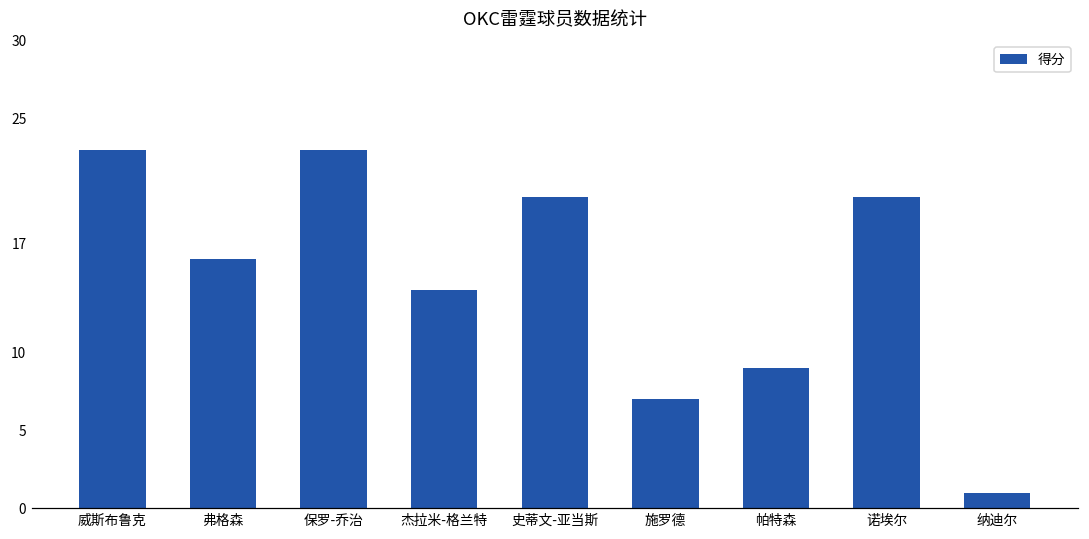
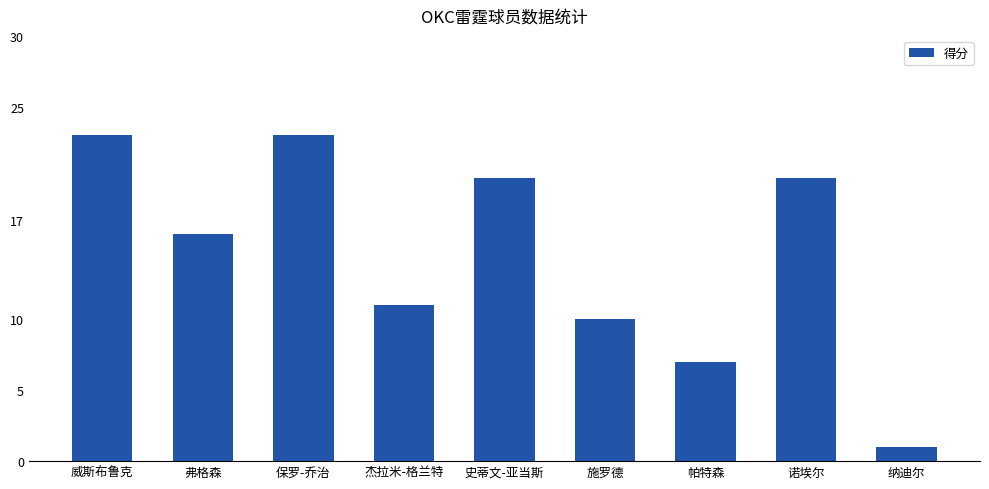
  {
    "威斯布鲁克": 23,
    "弗格森": 16,
    "保罗-乔治": 23,
-   "杰拉米-格兰特": 14,
+   "杰拉米-格兰特": 11,
    "史蒂文-亚当斯": 20,
-   "施罗德": 7,
-   "帕特森": 9,
+   "施罗德": 10,
+   "帕特森": 7,
    "诺埃尔": 20,
    "纳迪尔": 1
  }
